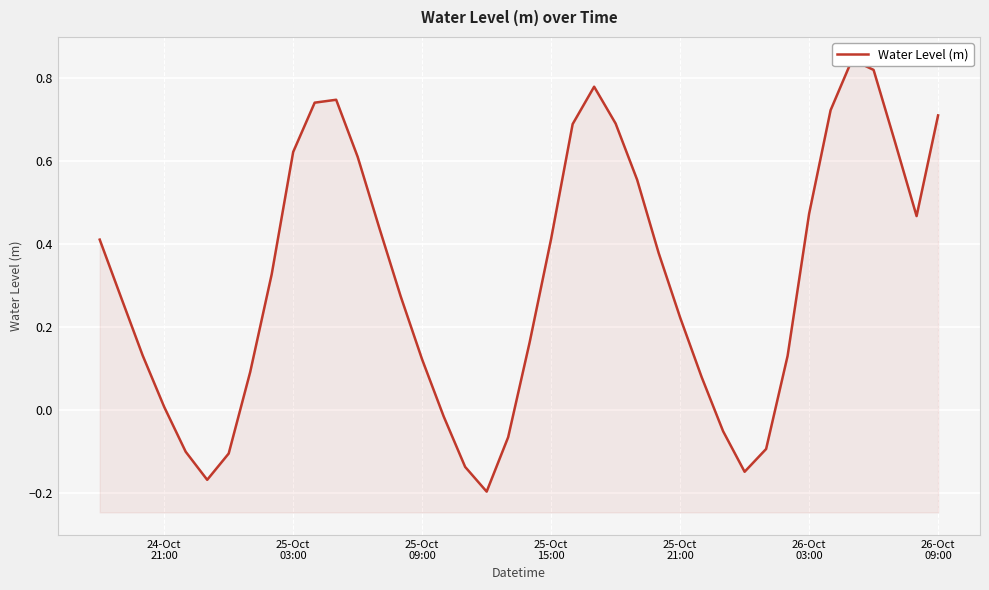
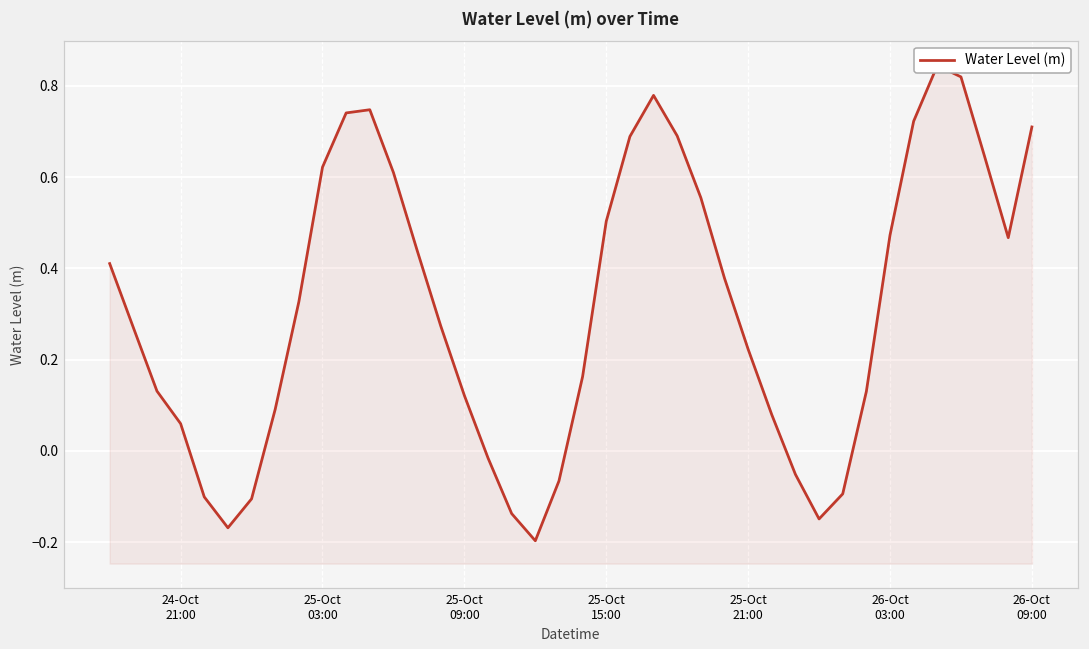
  {
-   "24-Oct 21:00": 0.01,
+   "24-Oct 21:00": 0.06,
    "25-Oct 03:00": 0.62,
    "25-Oct 09:00": 0.12,
-   "25-Oct 15:00": 0.41,
+   "25-Oct 15:00": 0.50,
    "25-Oct 21:00": 0.22,
    "26-Oct 03:00": 0.47,
    "26-Oct 09:00": 0.71
  }
